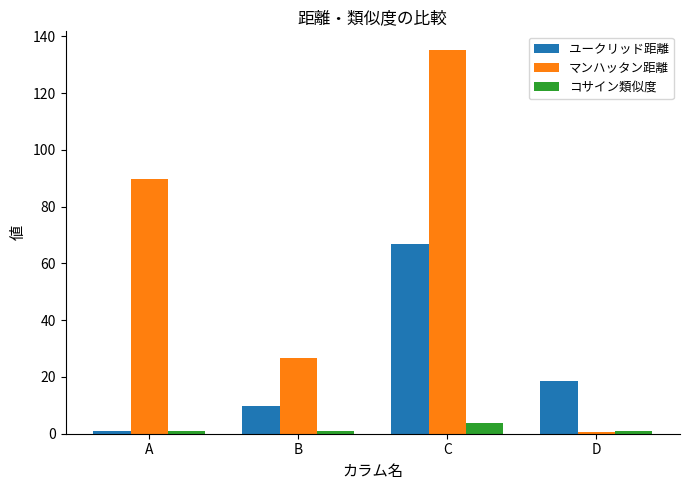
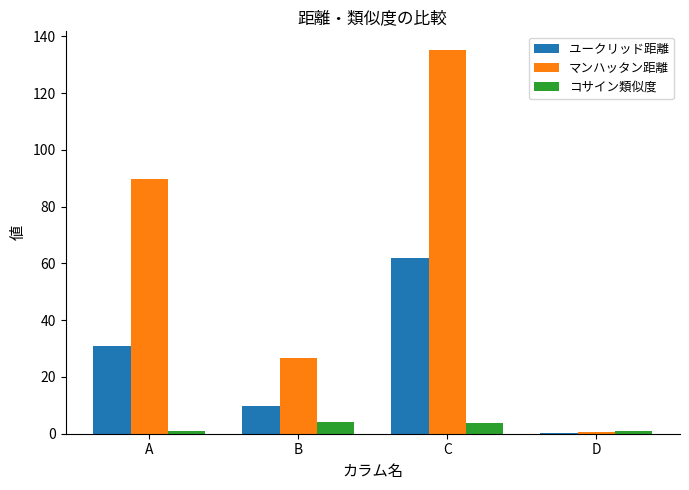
  {
    "ユークリッド距離": {
-     "A": 1,
+     "A": 31,
      "B": 10,
-     "C": 67,
-     "D": 18
+     "C": 62,
+     "D": 0
    },
    "マンハッタン距離": {
      "A": 90,
      "B": 27,
      "C": 135
    },
    "コサイン類似度": {
      "A": 1,
-     "B": 1,
+     "B": 4,
      "C": 4,
      "D": 1
    }
  }
